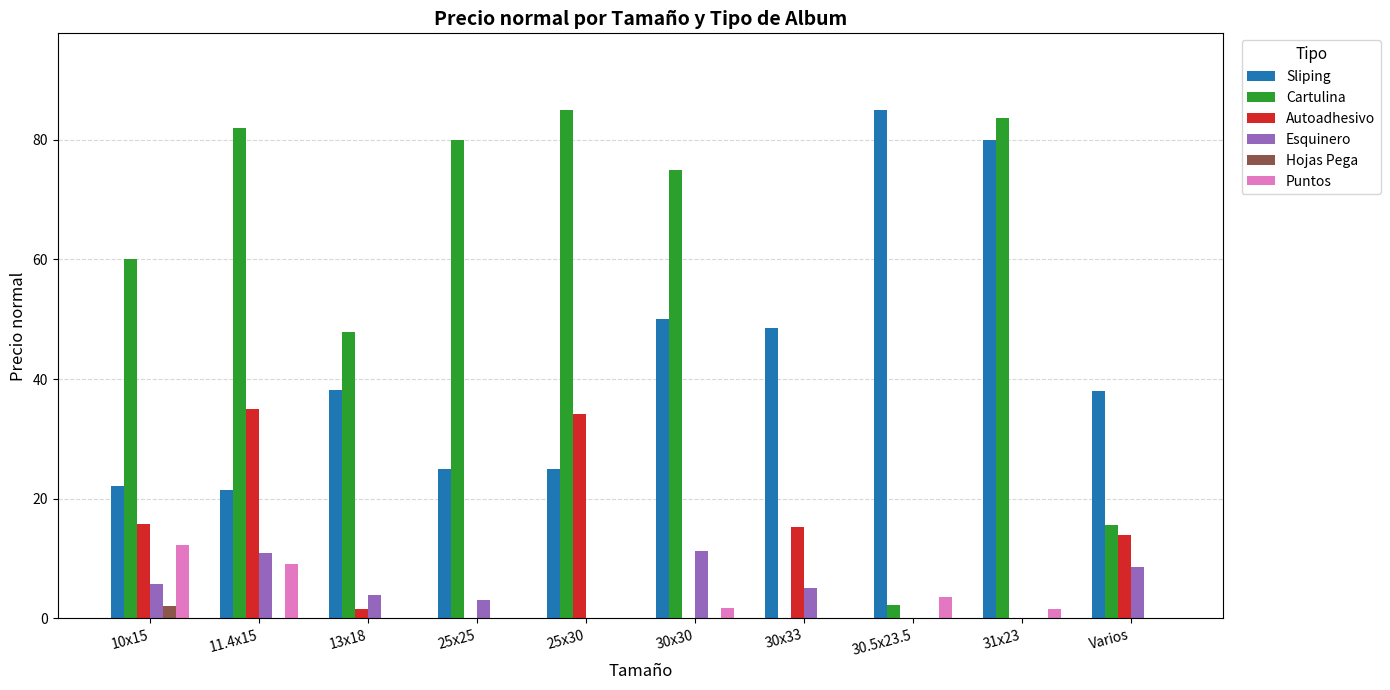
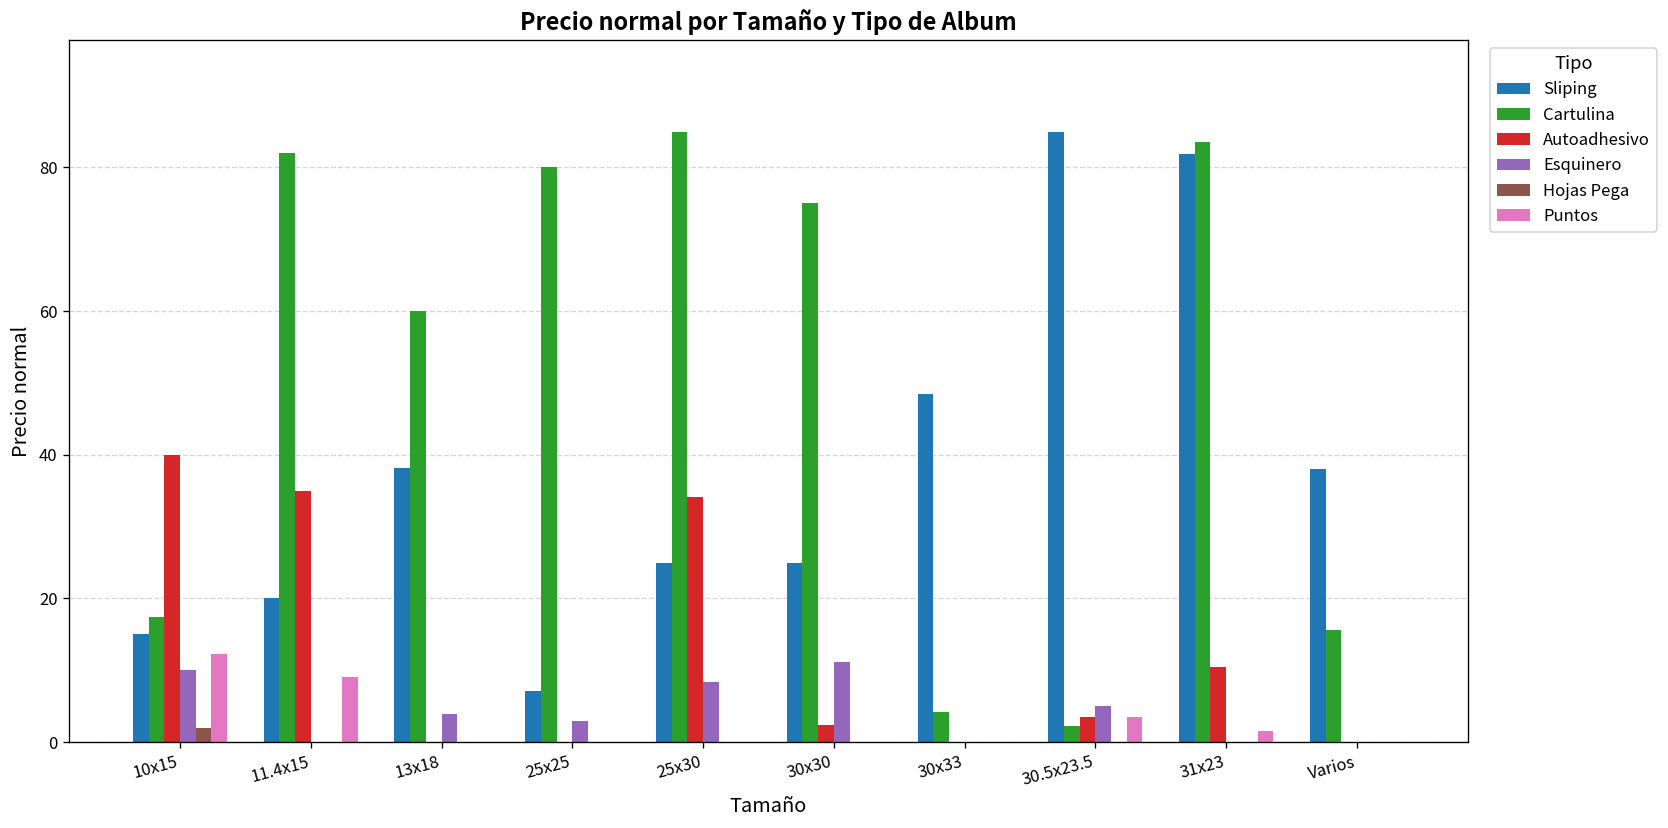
  {
    "Sliping": {
-     "10x15": 22,
-     "11.4x15": 21,
+     "10x15": 15,
+     "11.4x15": 20,
      "13x18": 38,
-     "25x25": 25,
+     "25x25": 7,
      "25x30": 25,
-     "30x30": 50,
+     "30x30": 25,
      "30x33": 49,
      "30.5x23.5": 85,
-     "31x23": 80,
+     "31x23": 82,
      "Varios": 38
    },
    "Cartulina": {
-     "10x15": 60,
+     "10x15": 17,
      "11.4x15": 82,
-     "13x18": 48,
+     "13x18": 60,
      "25x25": 80,
      "25x30": 85,
      "30x30": 75,
-     "30x33": 0,
+     "30x33": 4,
      "30.5x23.5": 2,
      "31x23": 84,
      "Varios": 16
    },
    "Autoadhesivo": {
-     "10x15": 16,
+     "10x15": 40,
      "11.4x15": 35,
-     "13x18": 2,
+     "13x18": 0,
      "25x25": 0,
      "25x30": 34,
-     "30x30": 0,
-     "30x33": 15,
-     "30.5x23.5": 0,
-     "31x23": 0,
-     "Varios": 14
+     "30x30": 2,
+     "30x33": 0,
+     "30.5x23.5": 4,
+     "31x23": 11,
+     "Varios": 0
    },
    "Esquinero": {
-     "10x15": 6,
-     "11.4x15": 11,
+     "10x15": 10,
+     "11.4x15": 0,
      "13x18": 4,
      "25x25": 3,
-     "25x30": 0,
+     "25x30": 8,
      "30x30": 11,
-     "30x33": 5,
-     "30.5x23.5": 0,
+     "30x33": 0,
+     "30.5x23.5": 5,
      "31x23": 0,
-     "Varios": 9
+     "Varios": 0
    },
    "Hojas Pega": {
      "10x15": 2,
      "11.4x15": 0,
      "13x18": 0,
      "25x25": 0,
      "25x30": 0,
      "30x30": 0,
      "30x33": 0,
      "30.5x23.5": 0,
      "31x23": 0,
      "Varios": 0
    },
    "Puntos": {
      "10x15": 12,
      "11.4x15": 9,
      "13x18": 0,
      "25x25": 0,
      "25x30": 0,
-     "30x30": 2,
+     "30x30": 0,
      "30x33": 0,
      "30.5x23.5": 4,
      "31x23": 2,
      "Varios": 0
    }
  }
